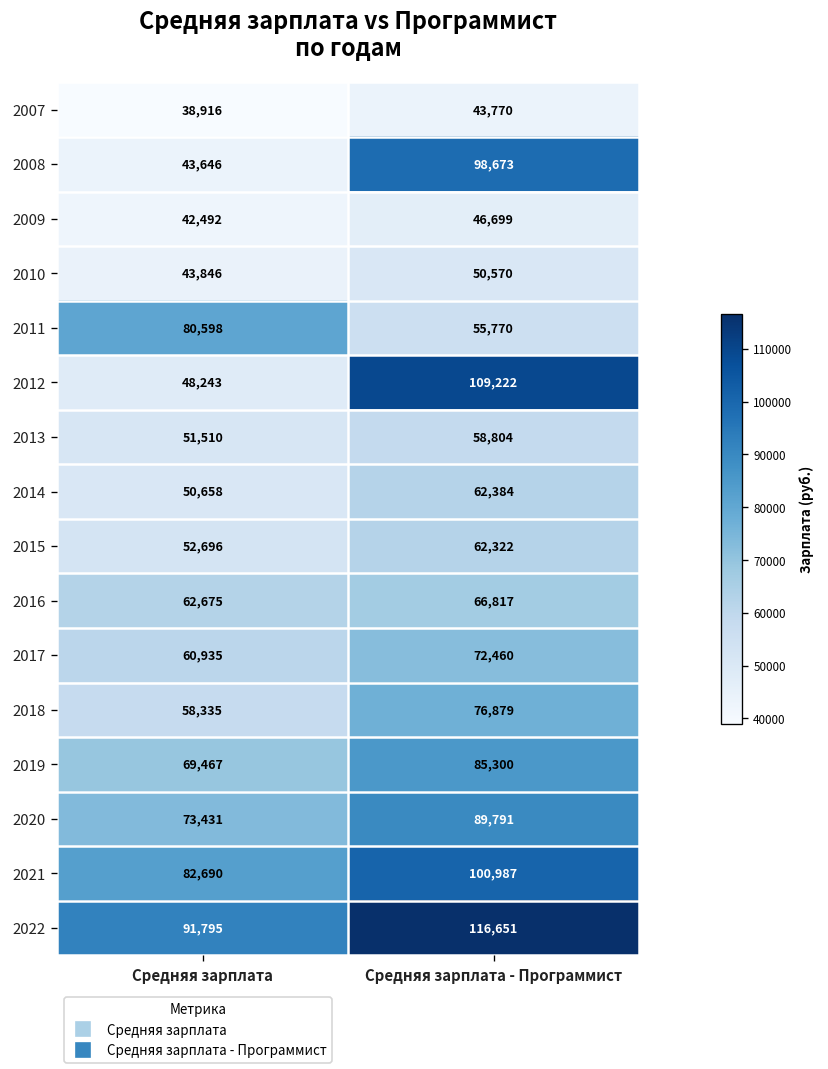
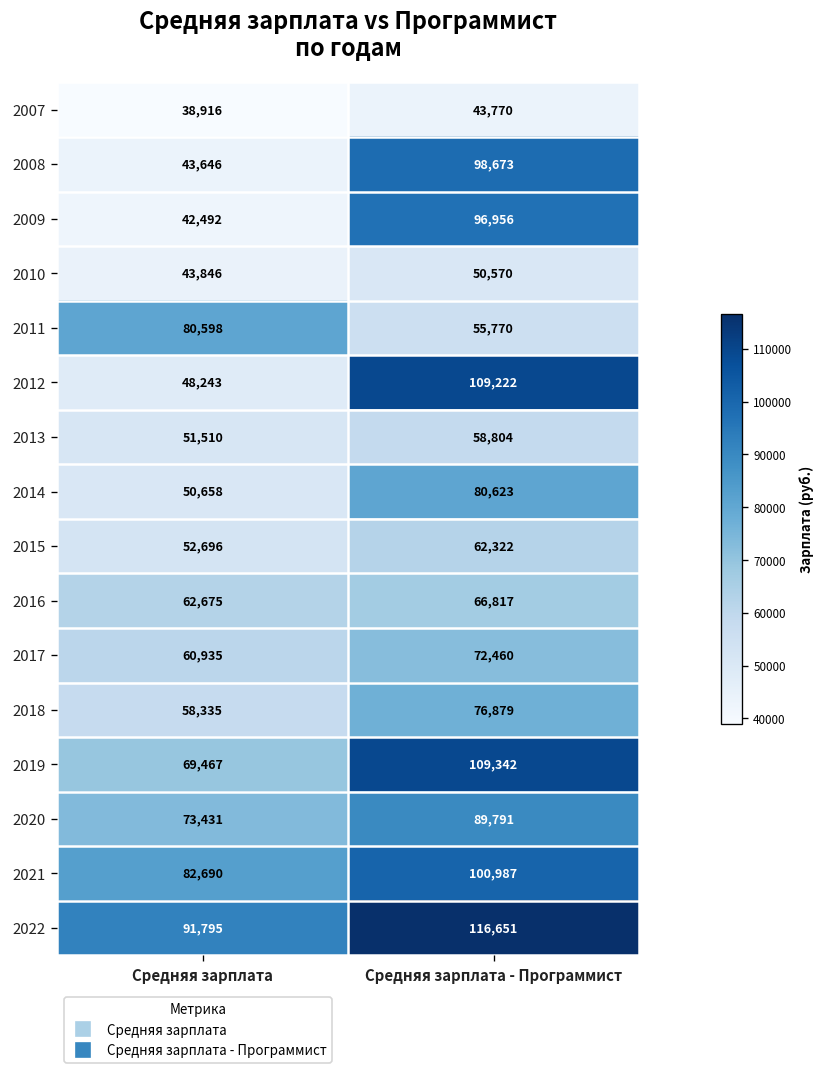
  {
    "2007": {
      "Средняя зарплата": "38,916",
      "Средняя зарплата - Программист": "43,770"
    },
    "2008": {
      "Средняя зарплата": "43,646",
      "Средняя зарплата - Программист": "98,673"
    },
    "2009": {
      "Средняя зарплата": "42,492",
-     "Средняя зарплата - Программист": "46,699"
+     "Средняя зарплата - Программист": "96,956"
    },
    "2010": {
      "Средняя зарплата": "43,846",
      "Средняя зарплата - Программист": "50,570"
    },
    "2011": {
      "Средняя зарплата": "80,598",
      "Средняя зарплата - Программист": "55,770"
    },
    "2012": {
      "Средняя зарплата": "48,243",
      "Средняя зарплата - Программист": "109,222"
    },
    "2013": {
      "Средняя зарплата": "51,510",
      "Средняя зарплата - Программист": "58,804"
    },
    "2014": {
      "Средняя зарплата": "50,658",
-     "Средняя зарплата - Программист": "62,384"
+     "Средняя зарплата - Программист": "80,623"
    },
    "2015": {
      "Средняя зарплата": "52,696",
      "Средняя зарплата - Программист": "62,322"
    },
    "2016": {
      "Средняя зарплата": "62,675",
      "Средняя зарплата - Программист": "66,817"
    },
    "2017": {
      "Средняя зарплата": "60,935",
      "Средняя зарплата - Программист": "72,460"
    },
    "2018": {
      "Средняя зарплата": "58,335",
      "Средняя зарплата - Программист": "76,879"
    },
    "2019": {
      "Средняя зарплата": "69,467",
-     "Средняя зарплата - Программист": "85,300"
+     "Средняя зарплата - Программист": "109,342"
    },
    "2020": {
      "Средняя зарплата": "73,431",
      "Средняя зарплата - Программист": "89,791"
    },
    "2021": {
      "Средняя зарплата": "82,690",
      "Средняя зарплата - Программист": "100,987"
    },
    "2022": {
      "Средняя зарплата": "91,795",
      "Средняя зарплата - Программист": "116,651"
    }
  }
